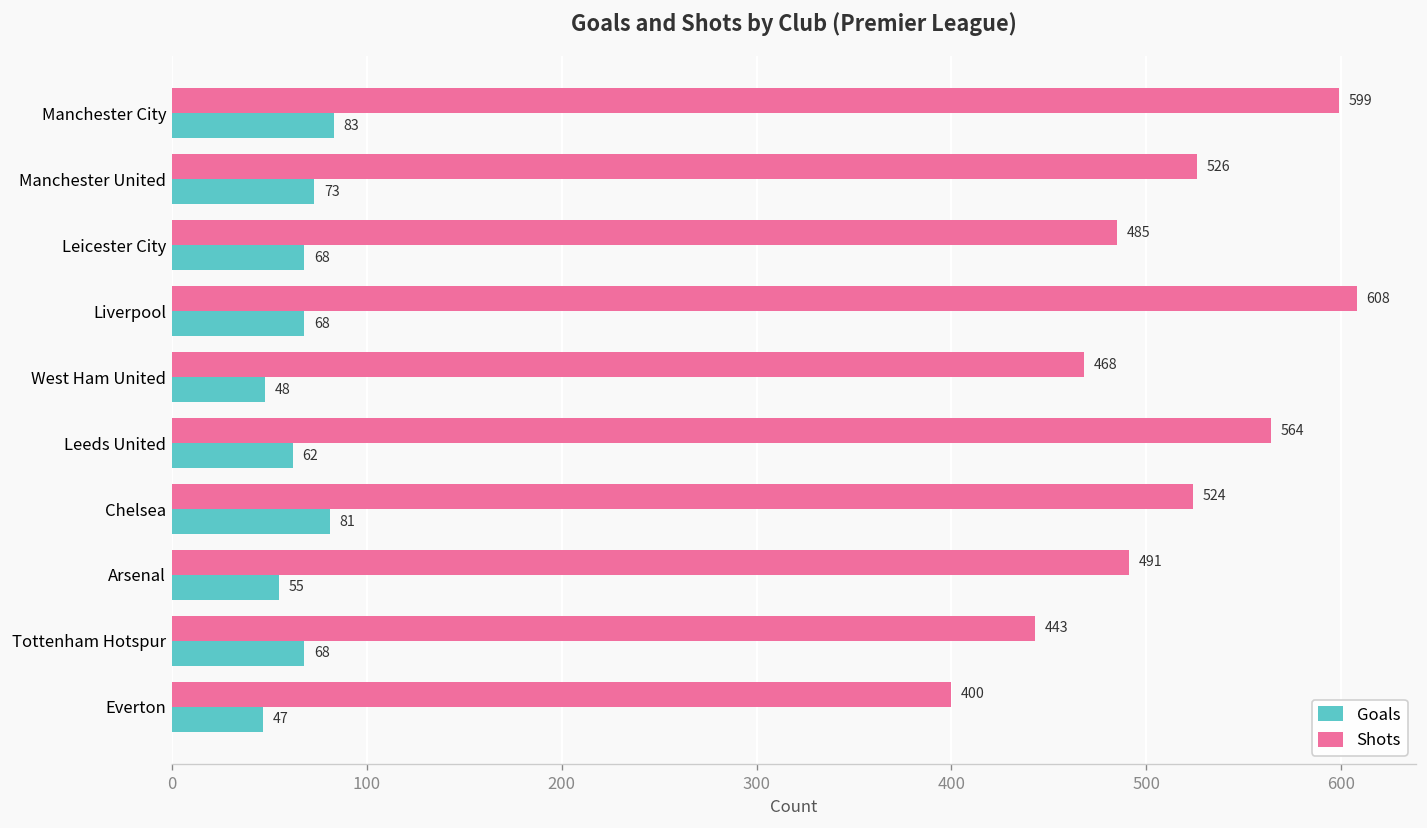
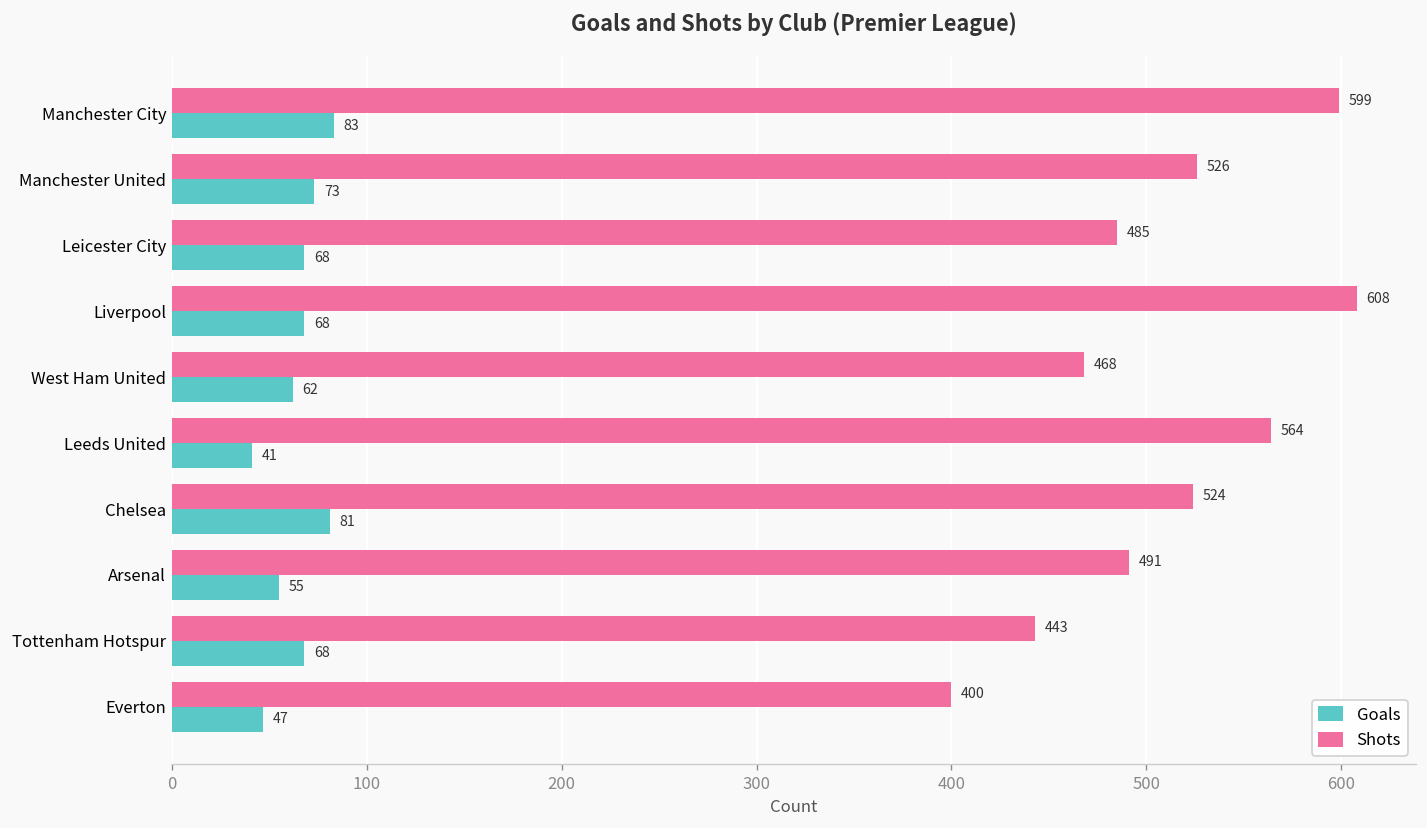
  {
    "Goals": {
      "Manchester City": 83,
      "Manchester United": 73,
      "Leicester City": 68,
      "Liverpool": 68,
-     "West Ham United": 48,
-     "Leeds United": 62,
+     "West Ham United": 62,
+     "Leeds United": 41,
      "Chelsea": 81,
      "Arsenal": 55,
      "Tottenham Hotspur": 68,
      "Everton": 47
    },
    "Shots": {
      "Manchester City": 599,
      "Manchester United": 526,
      "Leicester City": 485,
      "Liverpool": 608,
      "West Ham United": 468,
      "Leeds United": 564,
      "Chelsea": 524,
      "Arsenal": 491,
      "Tottenham Hotspur": 443,
      "Everton": 400
    }
  }
